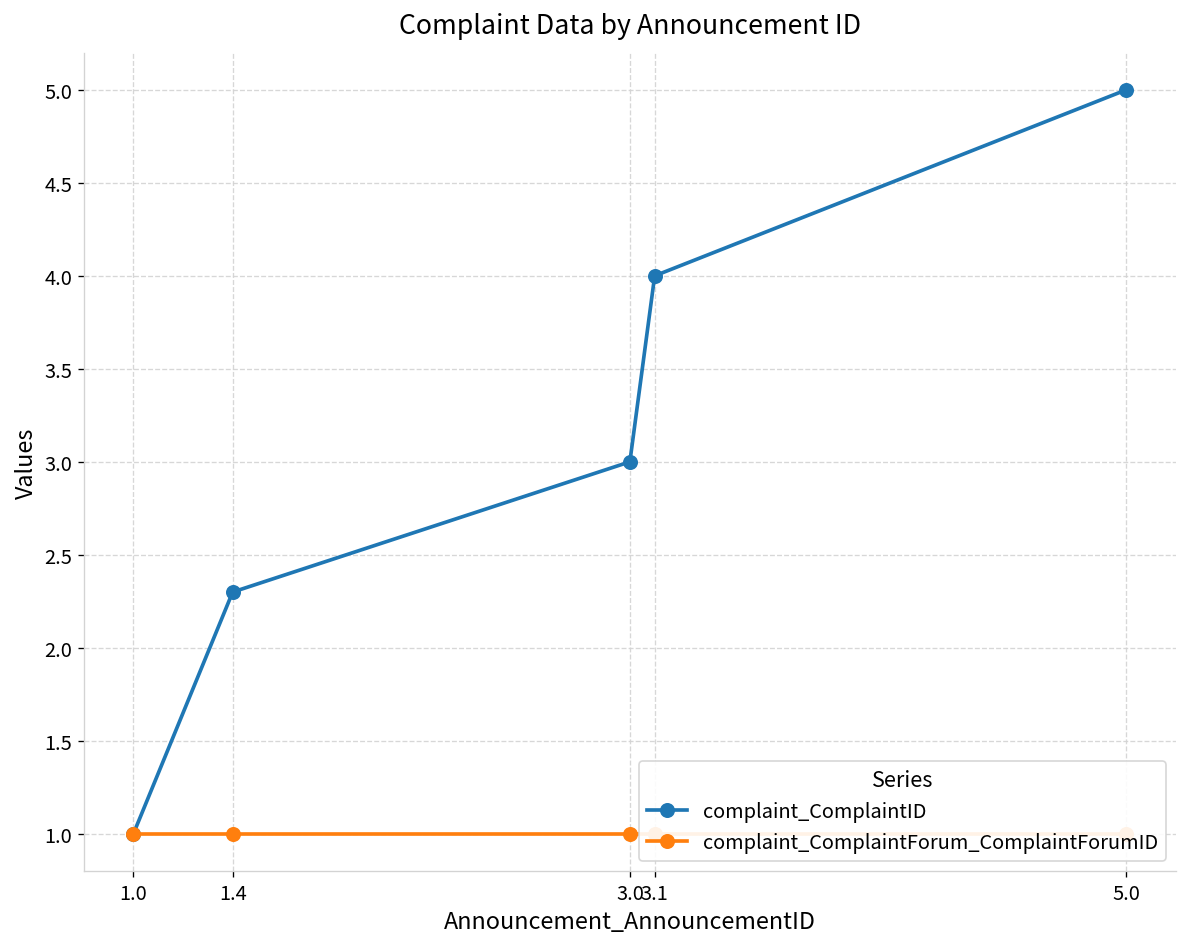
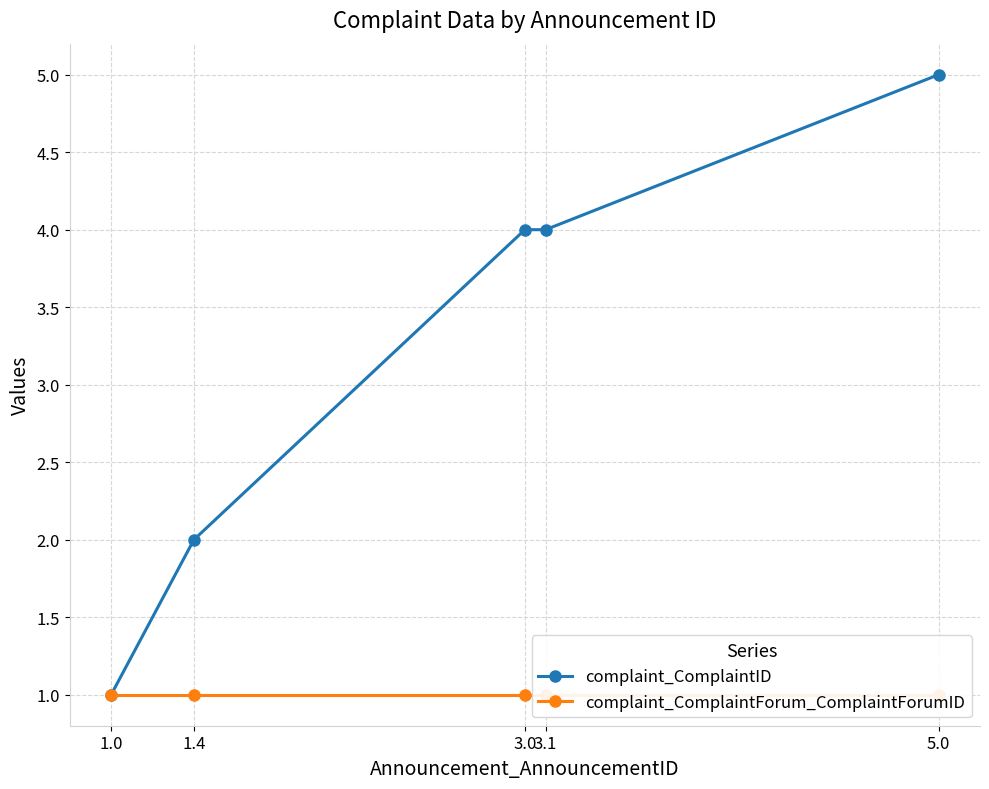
  {
    "complaint_ComplaintID": {
-     "1.4": 2.3,
-     "3.0": 3,
+     "1.4": 2.0,
+     "3.0": 4,
      "3.1": 4.0,
      "5.0": 5.0
    },
    "complaint_ComplaintForum_ComplaintForumID": {
      "1.4": 1.0,
      "3.0": 1.0
    }
  }
